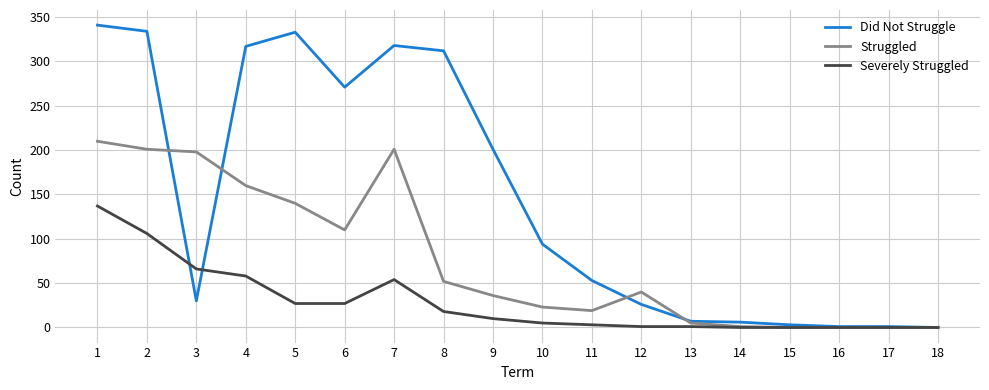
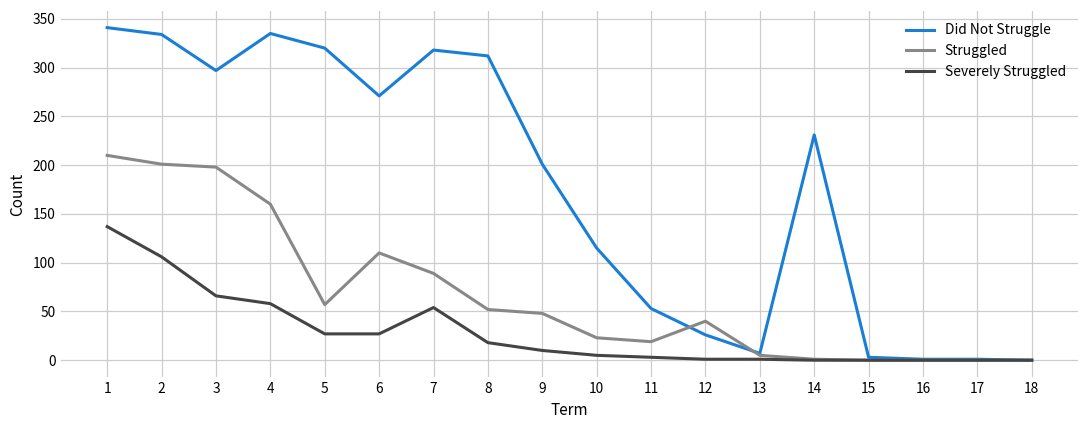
  {
    "Did Not Struggle": {
      "1": 340,
      "2": 330,
-     "3": 30,
-     "4": 320,
-     "5": 330,
+     "3": 300,
+     "4": 340,
+     "5": 320,
      "6": 270,
      "7": 320,
      "8": 310,
      "9": 200,
-     "10": 90,
+     "10": 120,
      "11": 50,
      "12": 30,
-     "14": 10,
+     "14": 230,
      "15": 0
    },
    "Struggled": {
      "1": 210,
      "2": 200,
      "3": 200,
      "4": 160,
-     "5": 140,
+     "5": 60,
      "6": 110,
-     "7": 200,
+     "7": 90,
      "8": 50,
-     "9": 40,
+     "9": 50,
      "10": 20,
      "11": 20,
      "12": 40
    },
    "Severely Struggled": {
      "1": 140,
      "2": 110,
      "3": 70,
      "4": 60,
      "5": 30,
      "6": 30,
      "7": 50,
      "8": 20,
      "9": 10,
      "10": 10,
      "11": 0,
      "12": 0,
      "13": 0
    }
  }
